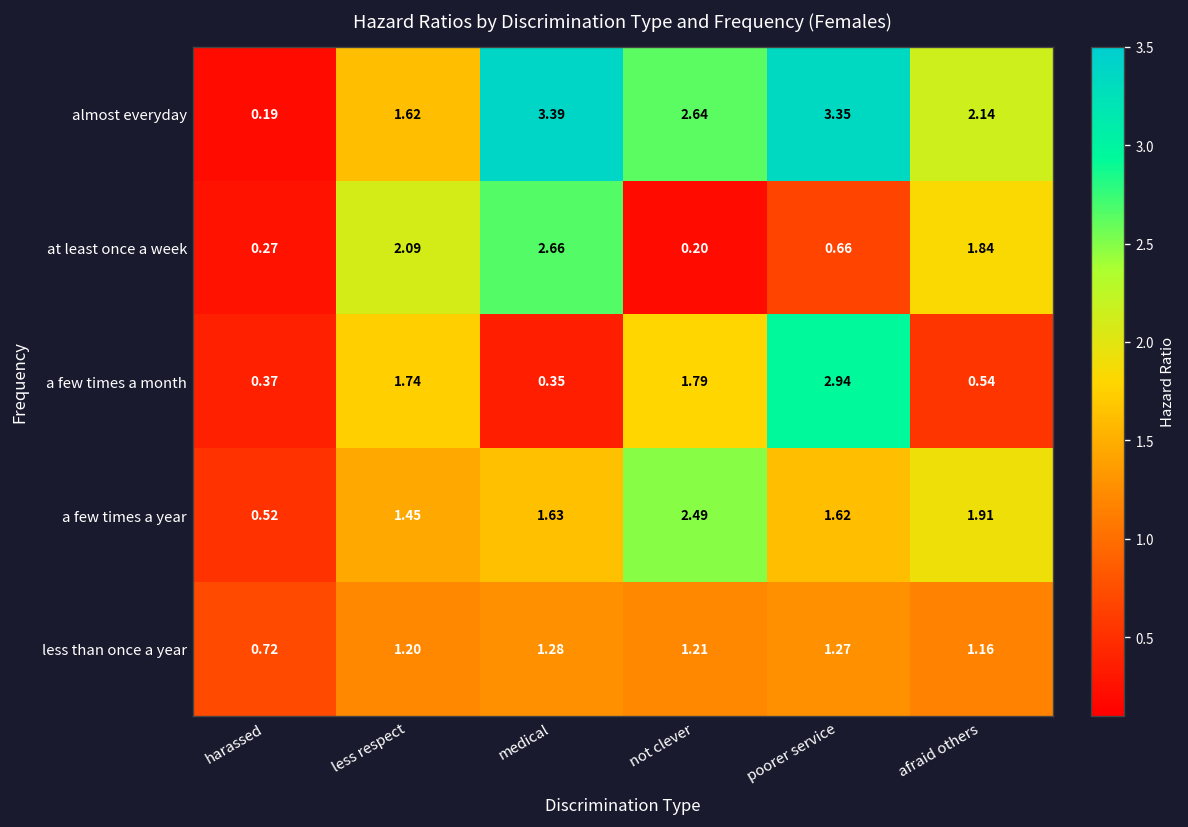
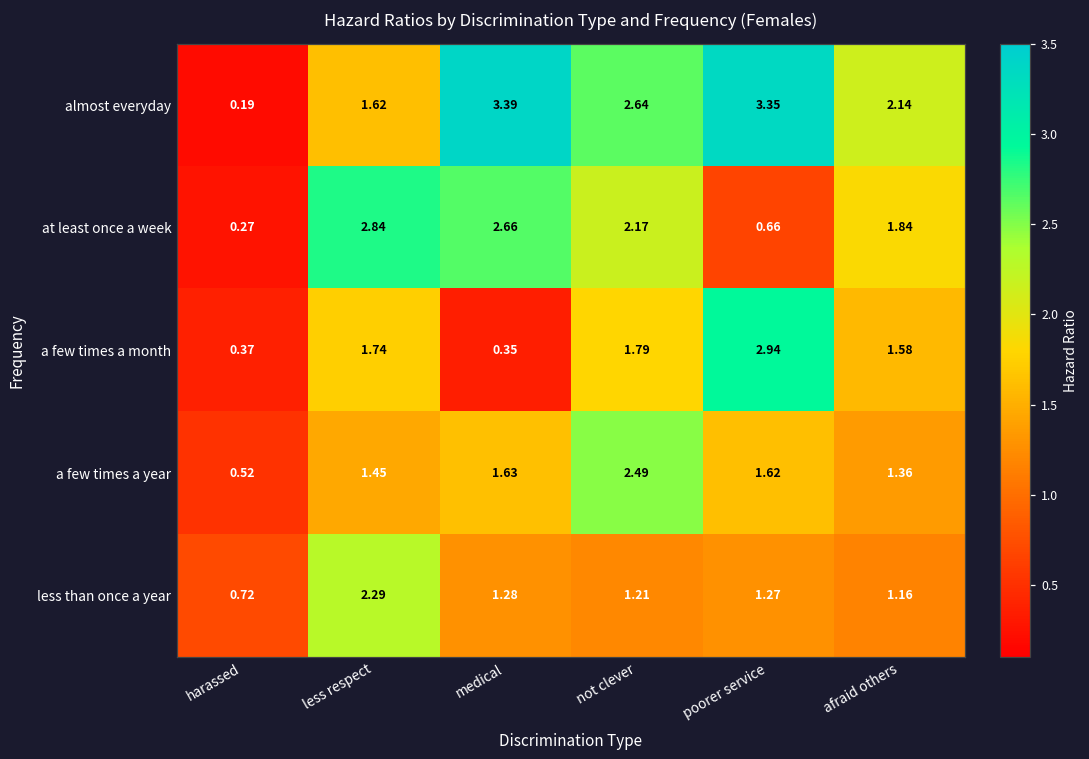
  {
    "almost everyday": {
      "harassed": 0.19,
      "less respect": 1.62,
      "medical": 3.39,
      "not clever": 2.64,
      "poorer service": 3.35,
      "afraid others": 2.14
    },
    "at least once a week": {
      "harassed": 0.27,
-     "less respect": 2.09,
+     "less respect": 2.84,
      "medical": 2.66,
-     "not clever": 0.20,
+     "not clever": 2.17,
      "poorer service": 0.66,
      "afraid others": 1.84
    },
    "a few times a month": {
      "harassed": 0.37,
      "less respect": 1.74,
      "medical": 0.35,
      "not clever": 1.79,
      "poorer service": 2.94,
-     "afraid others": 0.54
+     "afraid others": 1.58
    },
    "a few times a year": {
      "harassed": 0.52,
      "less respect": 1.45,
      "medical": 1.63,
      "not clever": 2.49,
      "poorer service": 1.62,
-     "afraid others": 1.91
+     "afraid others": 1.36
    },
    "less than once a year": {
      "harassed": 0.72,
-     "less respect": 1.20,
+     "less respect": 2.29,
      "medical": 1.28,
      "not clever": 1.21,
      "poorer service": 1.27,
      "afraid others": 1.16
    }
  }
